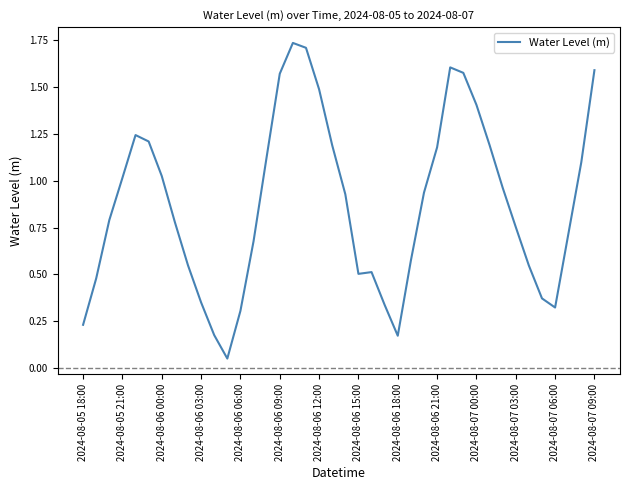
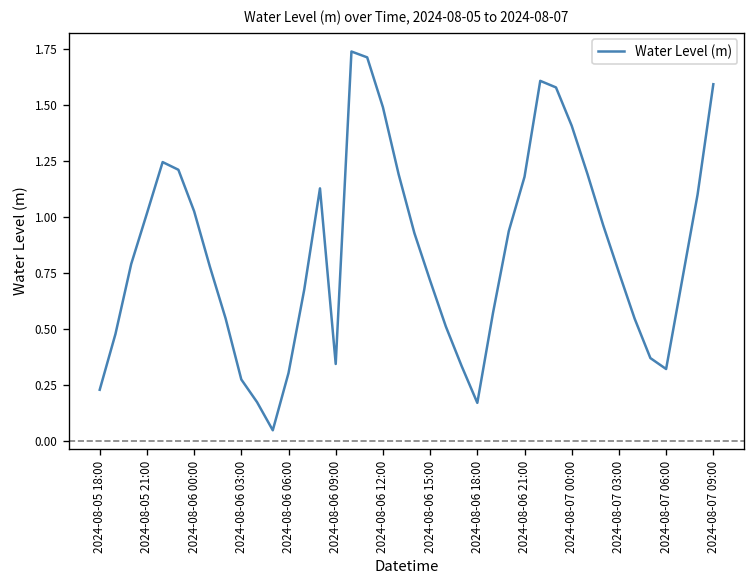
  {
    "2024-08-05 18:00": 0.23,
    "2024-08-05 21:00": 1.02,
    "2024-08-06 00:00": 1.03,
-   "2024-08-06 03:00": 0.35,
+   "2024-08-06 03:00": 0.28,
    "2024-08-06 06:00": 0.30,
-   "2024-08-06 09:00": 1.57,
+   "2024-08-06 09:00": 0.35,
    "2024-08-06 12:00": 1.49,
-   "2024-08-06 15:00": 0.50,
+   "2024-08-06 15:00": 0.72,
    "2024-08-06 18:00": 0.17,
    "2024-08-06 21:00": 1.18,
    "2024-08-07 00:00": 1.41,
    "2024-08-07 03:00": 0.75,
    "2024-08-07 06:00": 0.32,
    "2024-08-07 09:00": 1.59
  }
